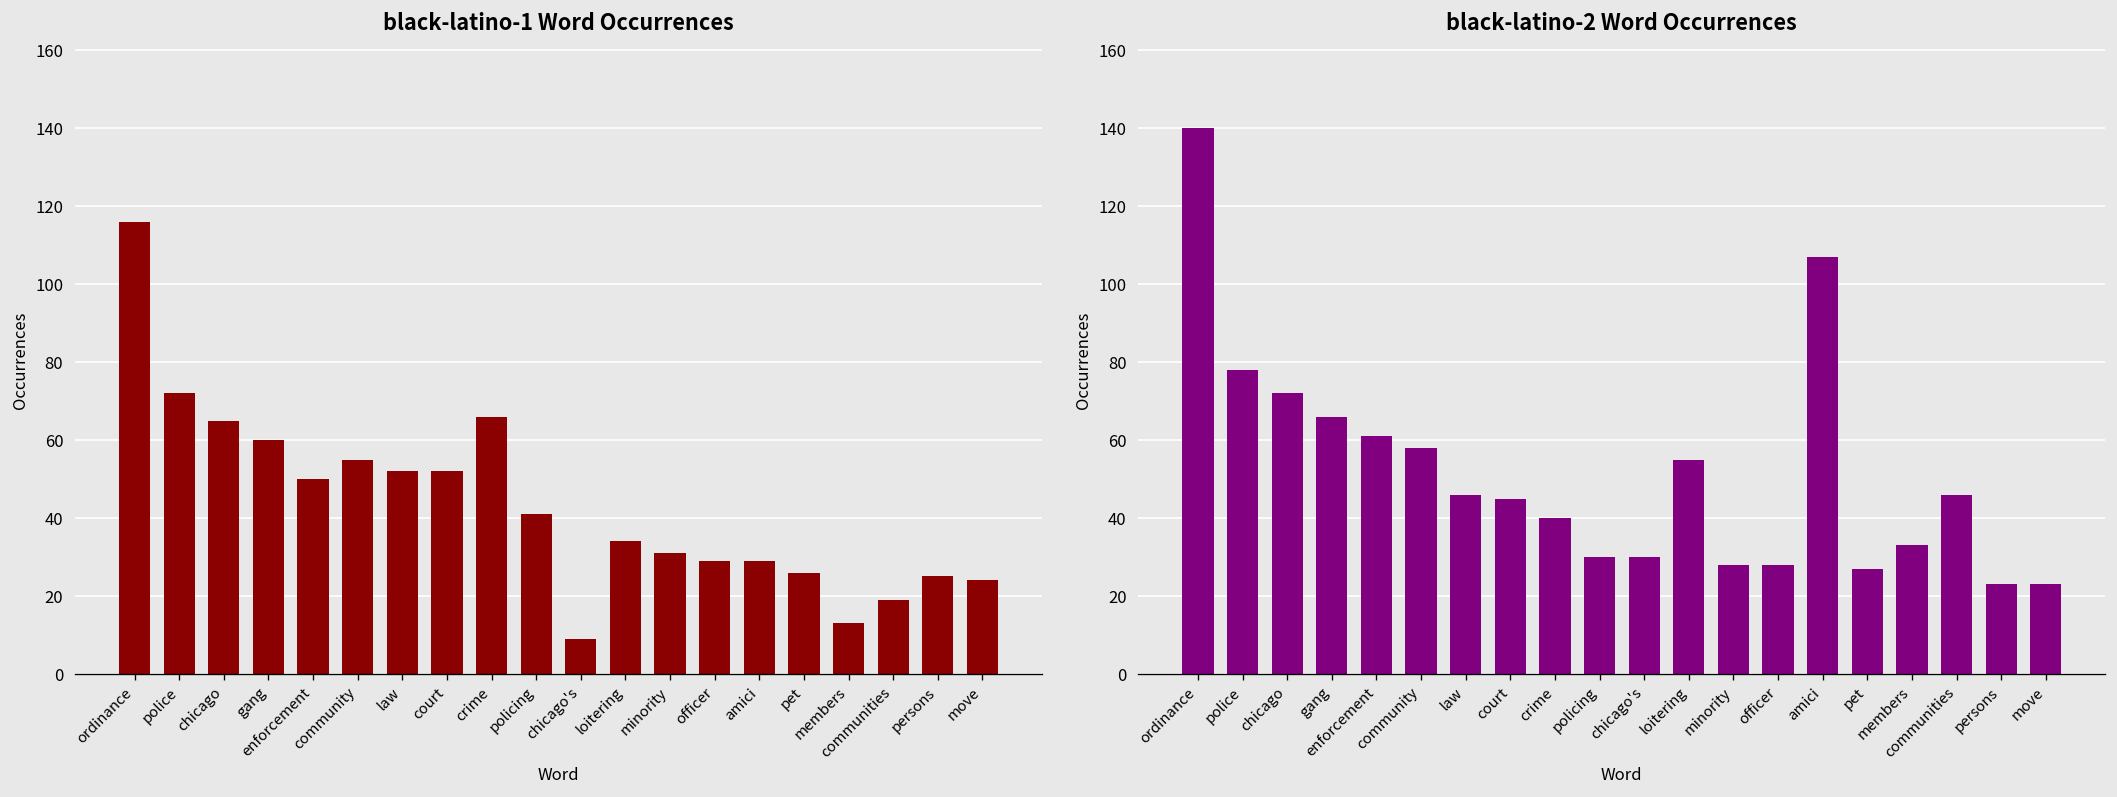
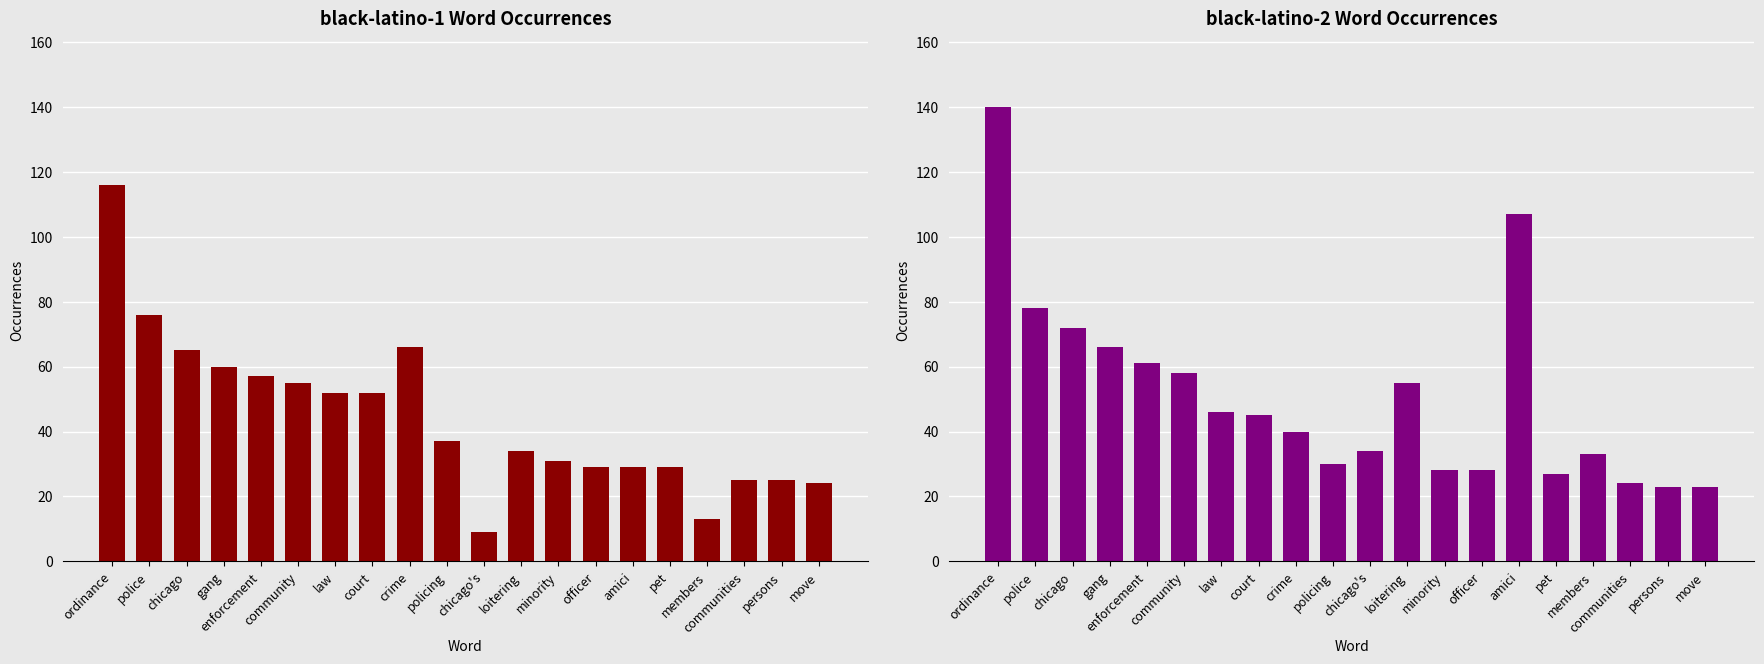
  {
    "black-latino-1 Word Occurrences": {
      "ordinance": 116,
-     "police": 72,
+     "police": 76,
      "chicago": 65,
      "gang": 60,
-     "enforcement": 50,
+     "enforcement": 57,
      "community": 55,
      "law": 52,
      "court": 52,
      "crime": 66,
-     "policing": 41,
+     "policing": 37,
      "chicago's": 9,
      "loitering": 34,
      "minority": 31,
      "officer": 29,
      "amici": 29,
-     "pet": 26,
+     "pet": 29,
      "members": 13,
-     "communities": 19,
+     "communities": 25,
      "persons": 25,
      "move": 24
    },
    "black-latino-2 Word Occurrences": {
      "ordinance": 140,
      "police": 78,
      "chicago": 72,
      "gang": 66,
      "enforcement": 61,
      "community": 58,
      "law": 46,
      "court": 45,
      "crime": 40,
      "policing": 30,
-     "chicago's": 30,
+     "chicago's": 34,
      "loitering": 55,
      "minority": 28,
      "officer": 28,
      "amici": 107,
      "pet": 27,
      "members": 33,
-     "communities": 46,
+     "communities": 24,
      "persons": 23,
      "move": 23
    }
  }
